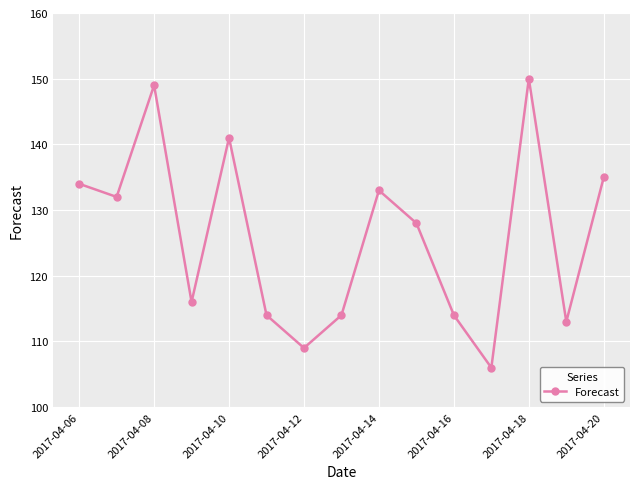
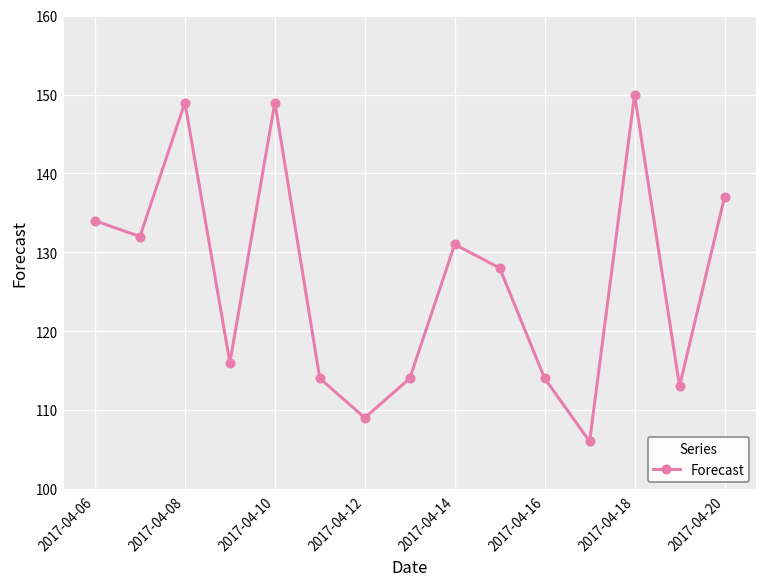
  {
    "2017-04-06": 134,
    "2017-04-08": 149,
-   "2017-04-10": 141,
+   "2017-04-10": 149,
    "2017-04-12": 109,
-   "2017-04-14": 133,
+   "2017-04-14": 131,
    "2017-04-16": 114,
    "2017-04-18": 150,
-   "2017-04-20": 135
+   "2017-04-20": 137
  }
